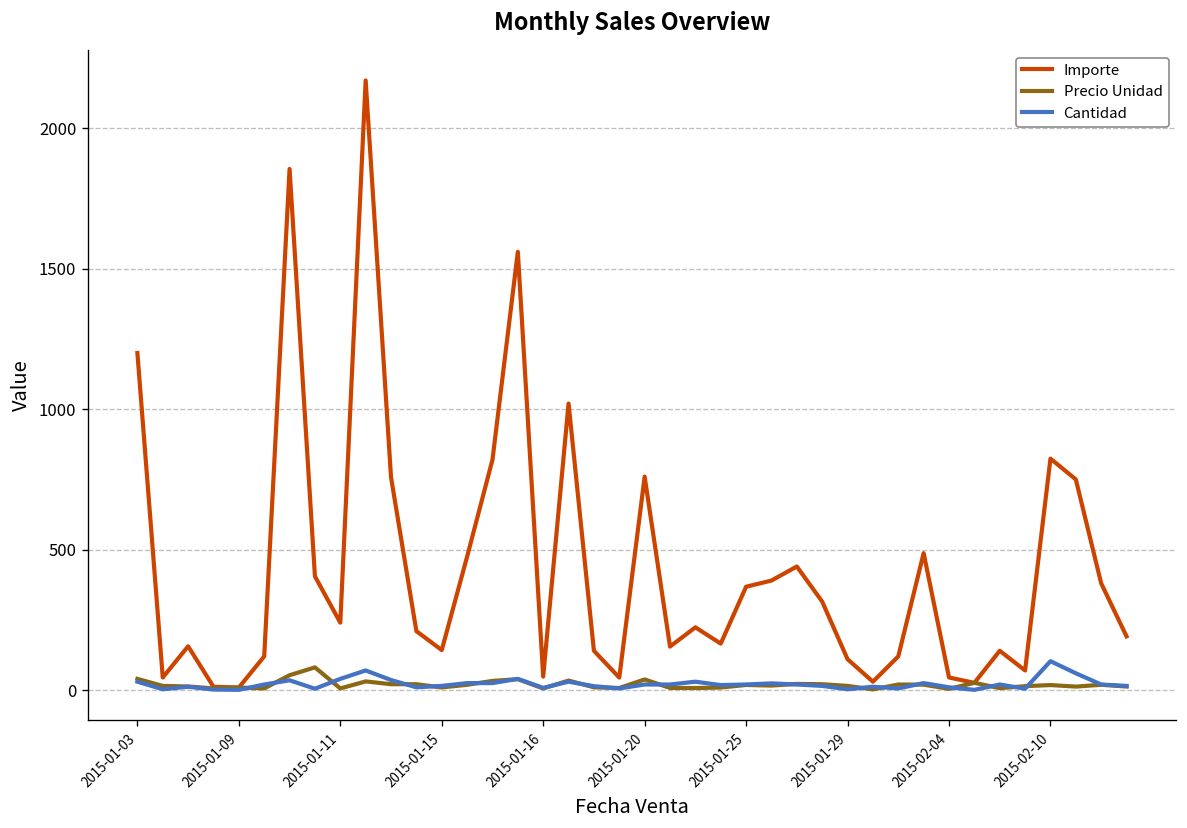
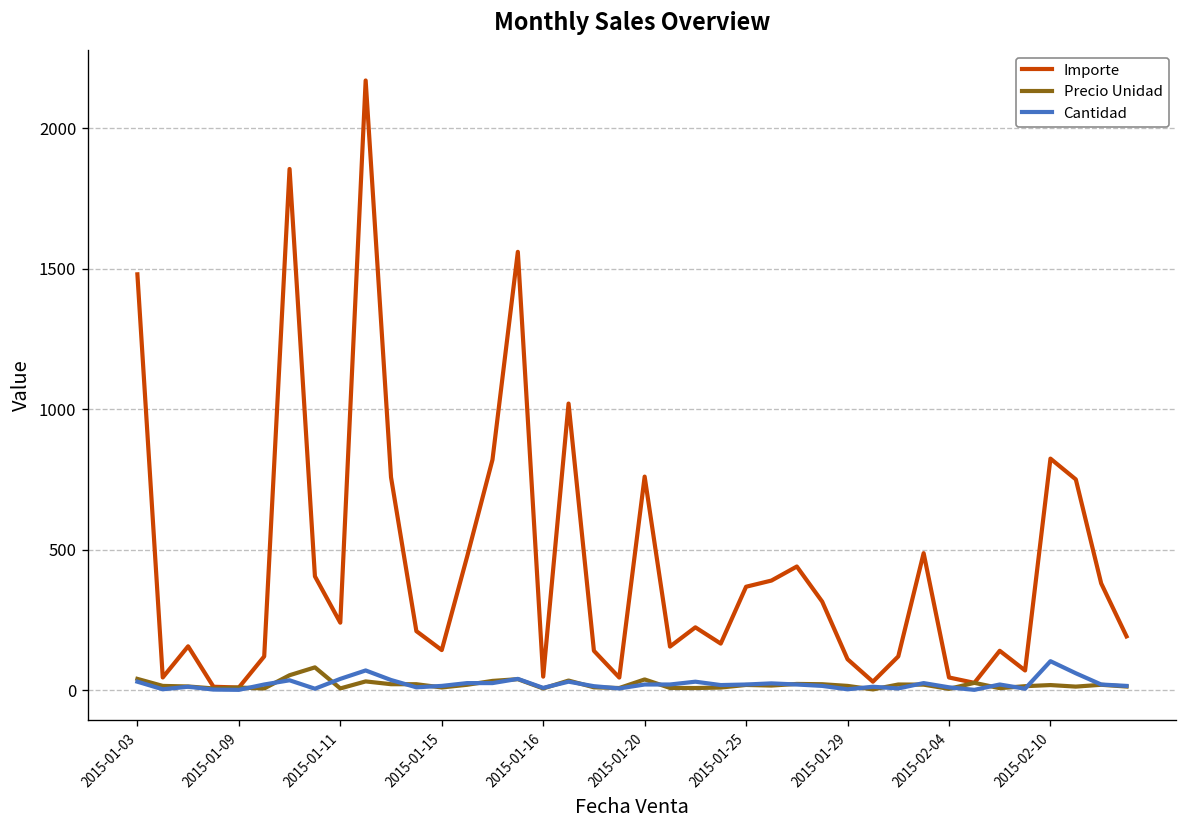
  {
    "Importe": {
-     "2015-01-03": 1200,
+     "2015-01-03": 1480,
      "2015-01-29": 110,
      "2015-02-10": 820
    },
    "Precio Unidad": {
      "2015-01-29": 20,
      "2015-02-10": 20
    },
    "Cantidad": {
      "2015-01-29": 0,
      "2015-02-10": 100
    }
  }
